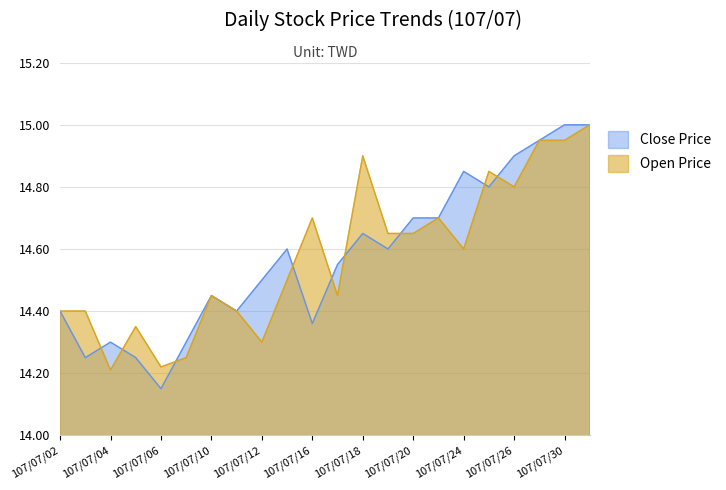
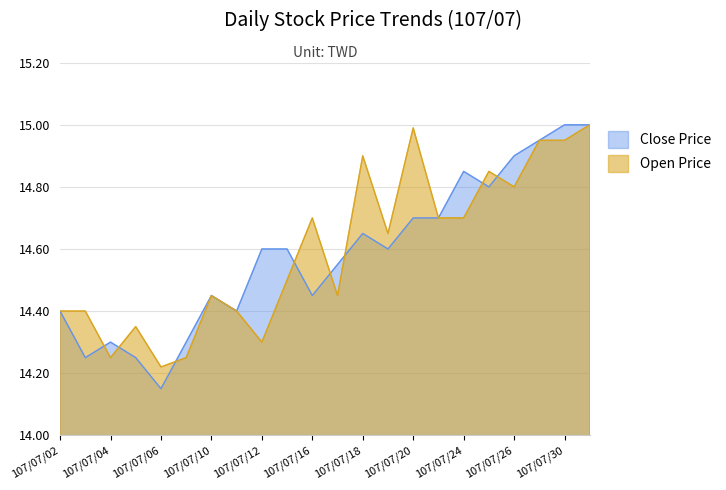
  {
    "Close Price": {
      "107/07/04": 14.30,
      "107/07/06": 14.15,
-     "107/07/12": 14.5,
-     "107/07/16": 14.36,
+     "107/07/12": 14.6,
+     "107/07/16": 14.45,
      "107/07/18": 14.65,
      "107/07/20": 14.70,
      "107/07/24": 14.85,
      "107/07/26": 14.90,
      "107/07/30": 15.00
    },
    "Open Price": {
-     "107/07/04": 14.21,
+     "107/07/04": 14.25,
      "107/07/06": 14.22,
      "107/07/12": 14.30,
      "107/07/16": 14.70,
      "107/07/18": 14.90,
-     "107/07/20": 14.65,
-     "107/07/24": 14.6,
+     "107/07/20": 14.99,
+     "107/07/24": 14.7,
      "107/07/26": 14.80,
      "107/07/30": 14.95
    }
  }
